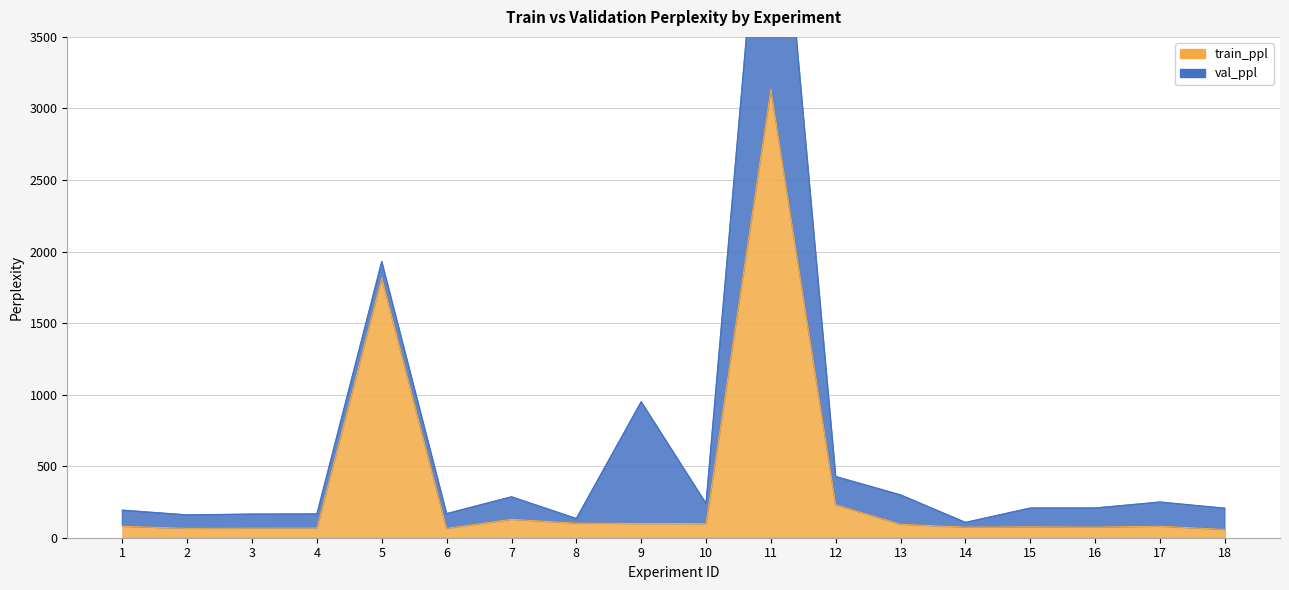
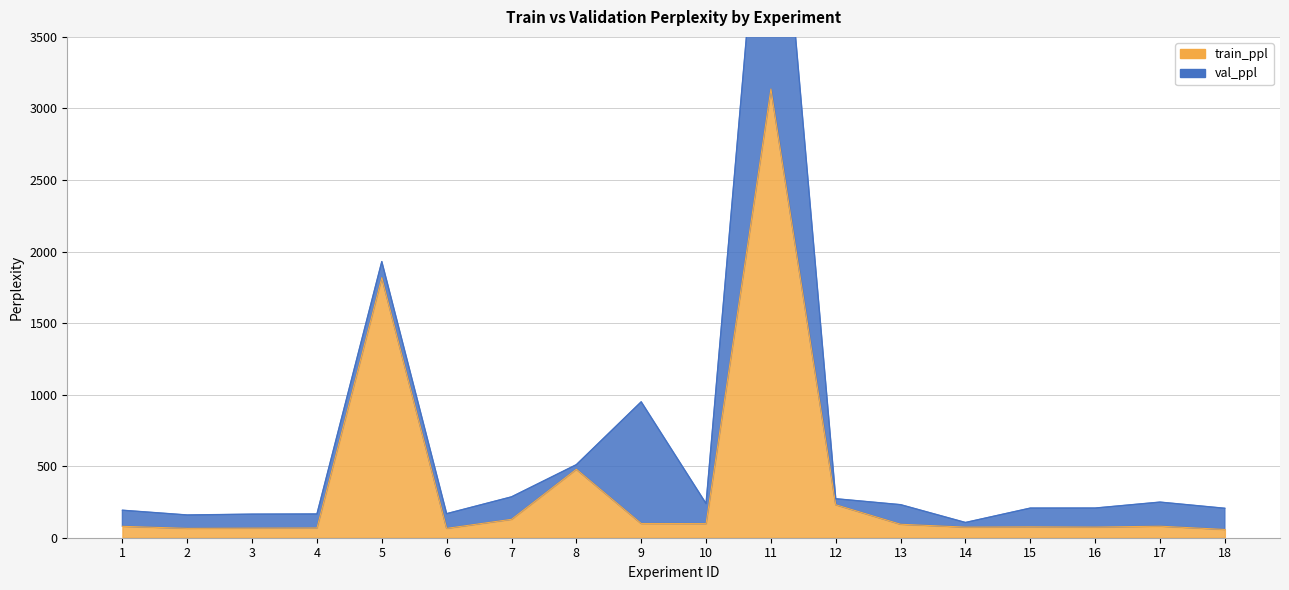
  {
    "train_ppl": {
      "1": 80,
      "2": 70,
      "3": 70,
      "4": 70,
      "5": 1820,
      "6": 70,
      "7": 130,
-     "8": 100,
+     "8": 480,
      "9": 100,
      "10": 100,
      "11": 3140,
      "12": 230,
      "13": 90,
      "14": 70,
      "15": 80,
      "16": 70,
      "17": 80,
      "18": 60
    },
    "val_ppl": {
      "1": 110,
      "2": 90,
      "3": 100,
      "4": 100,
      "5": 110,
      "6": 100,
      "7": 160,
      "8": 30,
      "9": 850,
      "10": 140,
-     "12": 200,
-     "13": 200,
+     "12": 40,
+     "13": 140,
      "14": 30,
      "15": 130,
      "16": 130,
      "17": 170,
      "18": 150
    }
  }
